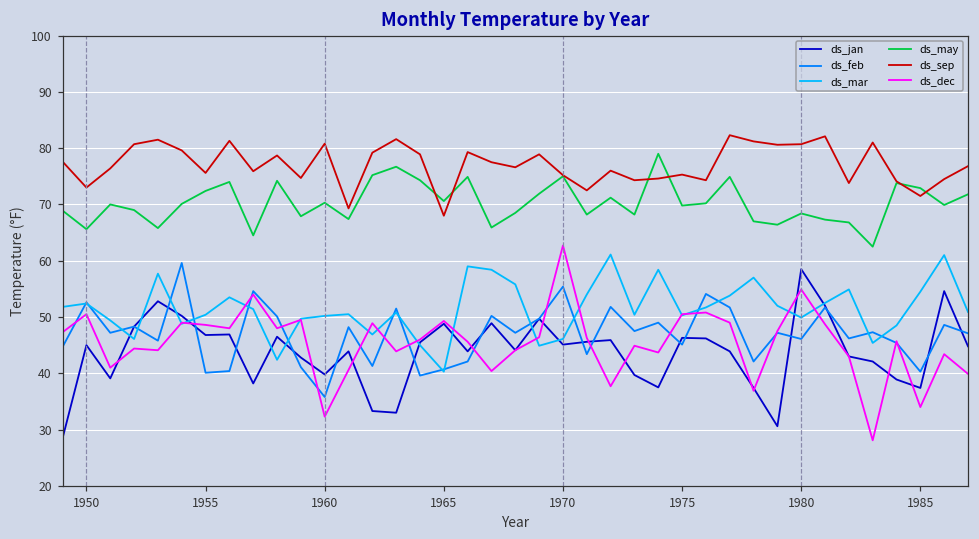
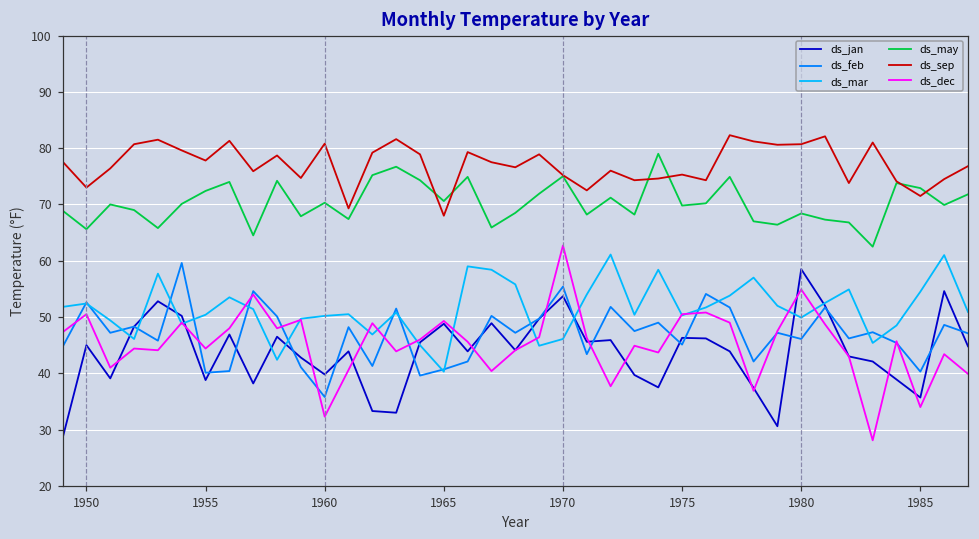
  {
    "ds_jan": {
      "1950": 45,
-     "1955": 47,
+     "1955": 39,
      "1960": 40,
-     "1970": 45,
+     "1970": 54,
      "1975": 46,
      "1980": 59,
-     "1985": 37
+     "1985": 36
    },
    "ds_may": {
      "1950": 66,
      "1955": 72,
      "1960": 70,
      "1965": 71,
      "1975": 70,
      "1980": 68,
      "1985": 73
    },
    "ds_sep": {
      "1950": 73,
-     "1955": 76,
+     "1955": 78,
      "1960": 81,
      "1965": 68,
      "1975": 75,
      "1980": 81,
      "1985": 72
    },
    "ds_dec": {
      "1950": 51,
-     "1955": 49,
+     "1955": 44,
      "1960": 32,
      "1970": 63,
      "1980": 55,
      "1985": 34
    }
  }
